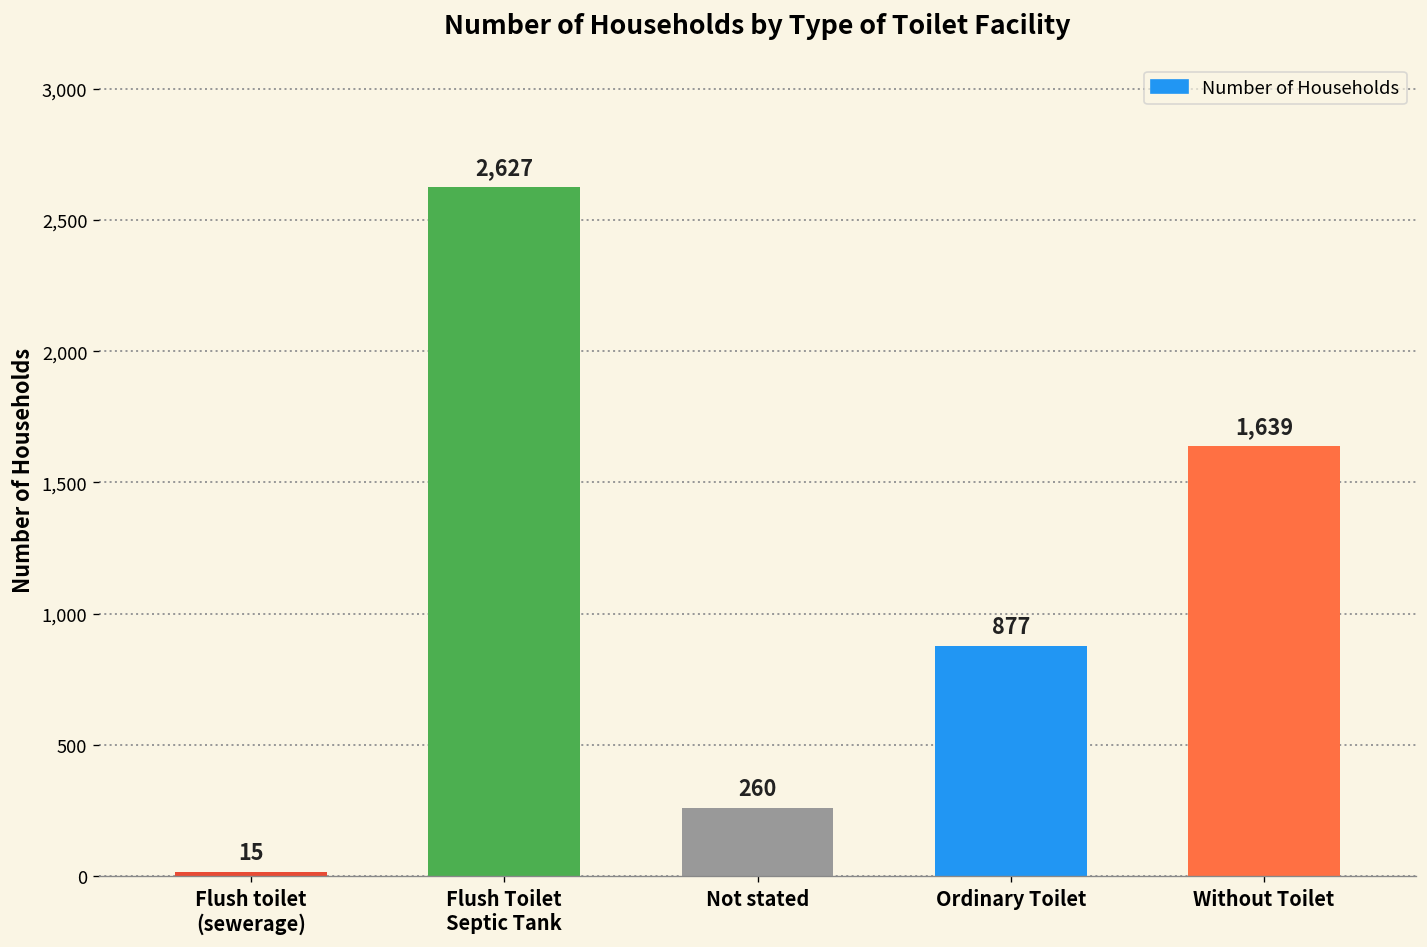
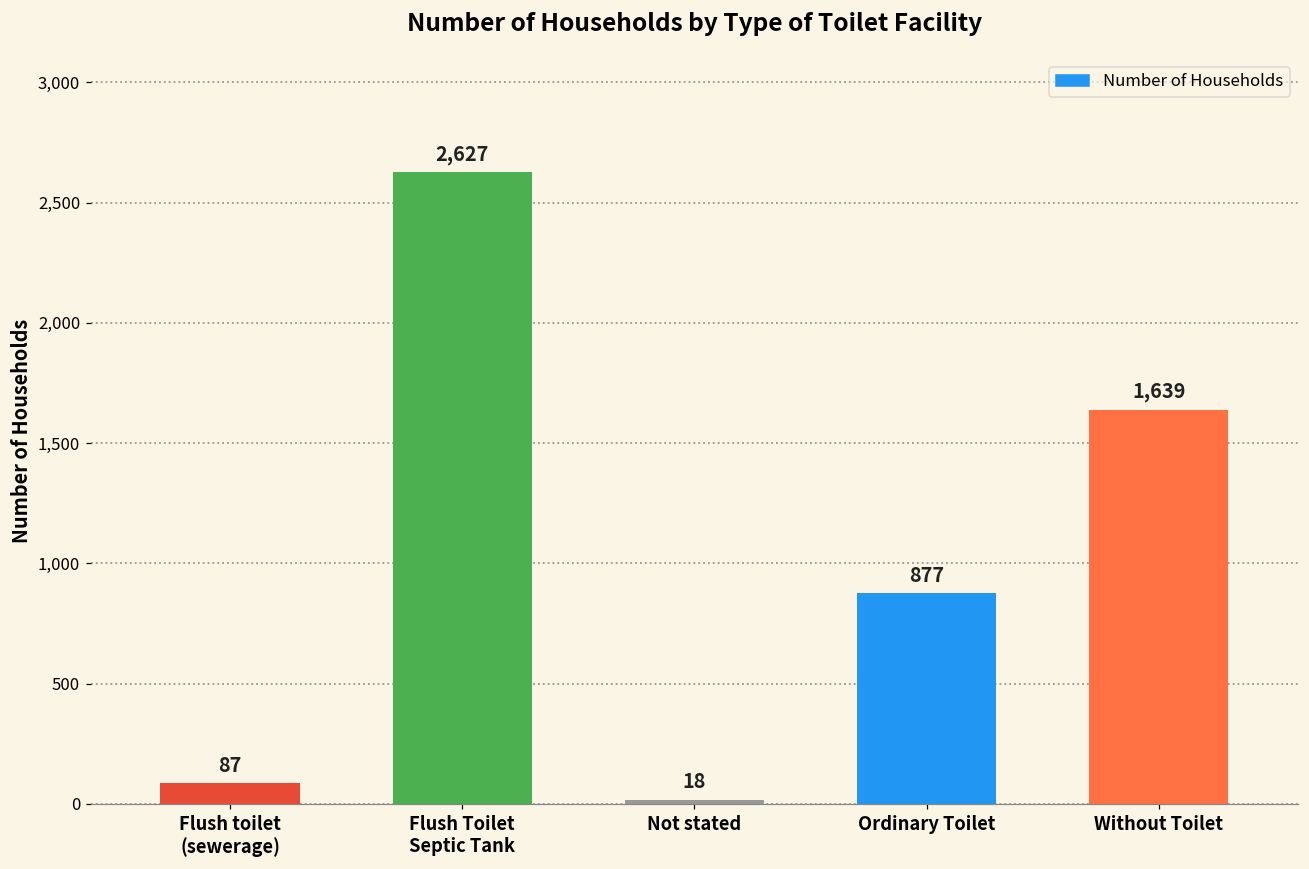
  {
-   "Flush toilet (sewerage)": "15",
+   "Flush toilet (sewerage)": "87",
    "Flush Toilet Septic Tank": "2,627",
-   "Not stated": "260",
+   "Not stated": "18",
    "Ordinary Toilet": "877",
    "Without Toilet": "1,639"
  }
